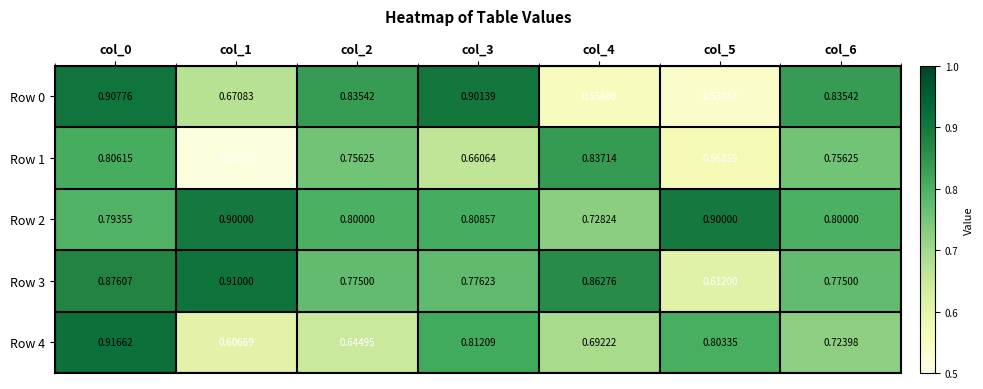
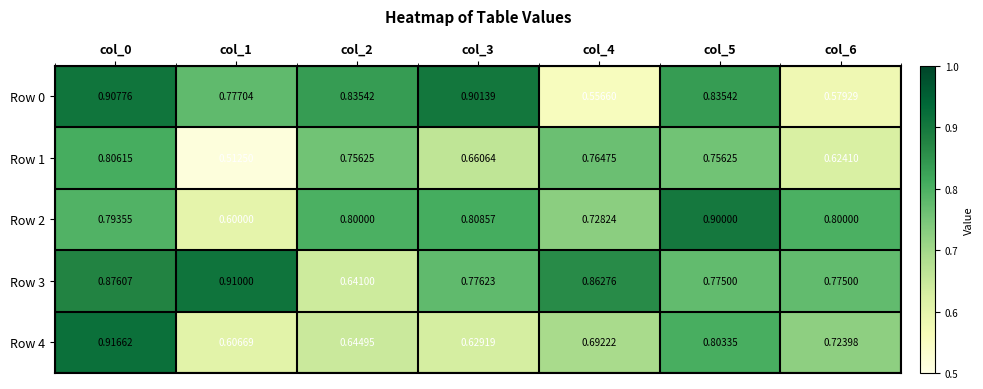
  {
    "Row 0": {
      "col_0": 0.90776,
-     "col_1": 0.67083,
+     "col_1": 0.77704,
      "col_2": 0.83542,
      "col_3": 0.90139,
      "col_4": 0.55660,
-     "col_5": 0.53787,
-     "col_6": 0.83542
+     "col_5": 0.83542,
+     "col_6": 0.57929
    },
    "Row 1": {
      "col_0": 0.80615,
      "col_2": 0.75625,
      "col_3": 0.66064,
-     "col_4": 0.83714,
-     "col_5": 0.56859,
-     "col_6": 0.75625
+     "col_4": 0.76475,
+     "col_5": 0.75625,
+     "col_6": 0.62410
    },
    "Row 2": {
      "col_0": 0.79355,
-     "col_1": 0.90000,
+     "col_1": 0.60000,
      "col_2": 0.80000,
      "col_3": 0.80857,
      "col_4": 0.72824,
      "col_5": 0.90000,
      "col_6": 0.80000
    },
    "Row 3": {
      "col_0": 0.87607,
      "col_1": 0.91000,
-     "col_2": 0.77500,
+     "col_2": 0.64100,
      "col_3": 0.77623,
      "col_4": 0.86276,
-     "col_5": 0.61200,
+     "col_5": 0.77500,
      "col_6": 0.77500
    },
    "Row 4": {
      "col_0": 0.91662,
      "col_1": 0.60669,
      "col_2": 0.64495,
-     "col_3": 0.81209,
+     "col_3": 0.62919,
      "col_4": 0.69222,
      "col_5": 0.80335,
      "col_6": 0.72398
    }
  }
